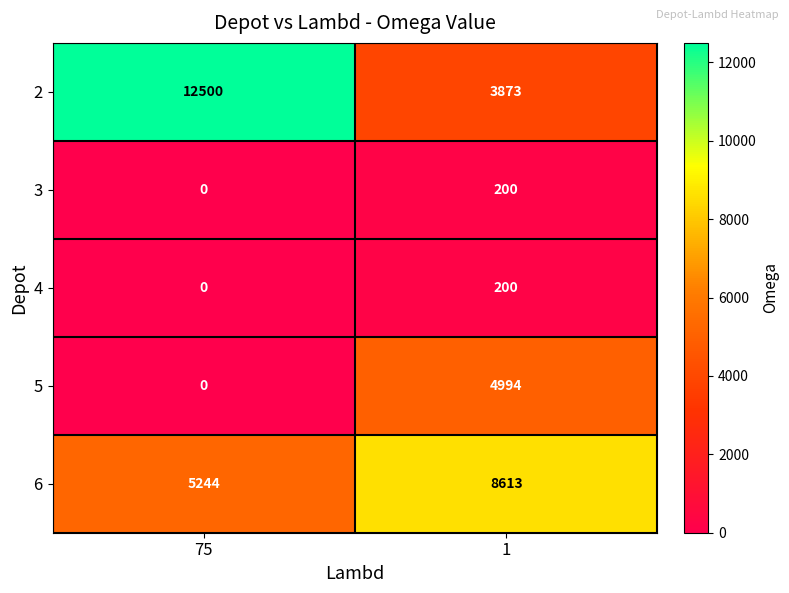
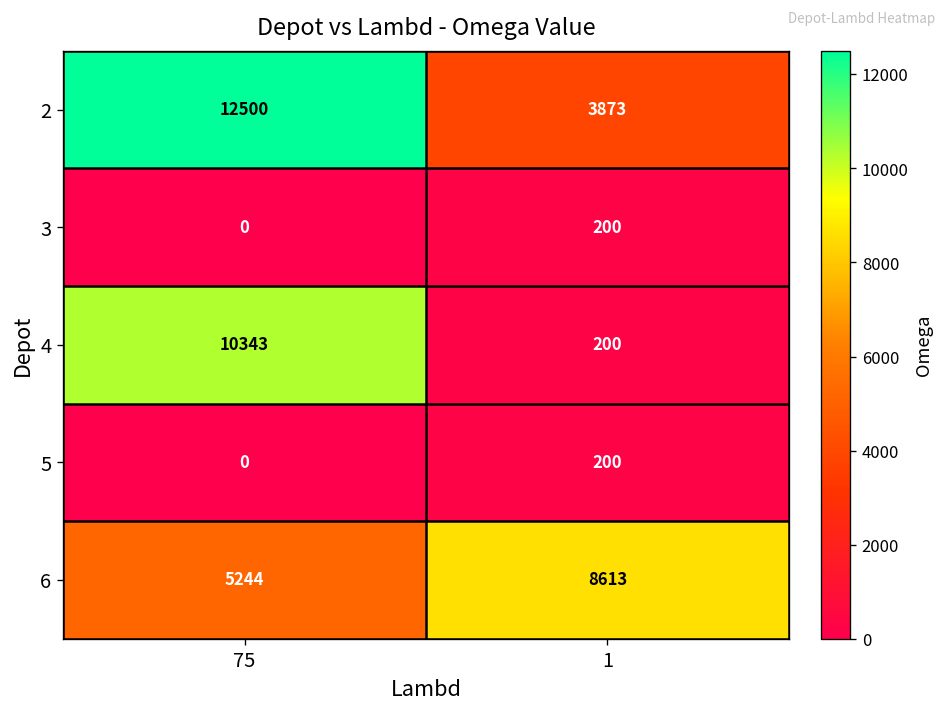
  {
    "2": {
      "75": 12500,
      "1": 3873
    },
    "3": {
      "75": 0,
      "1": 200
    },
    "4": {
-     "75": 0,
+     "75": 10343,
      "1": 200
    },
    "5": {
      "75": 0,
-     "1": 4994
+     "1": 200
    },
    "6": {
      "75": 5244,
      "1": 8613
    }
  }
